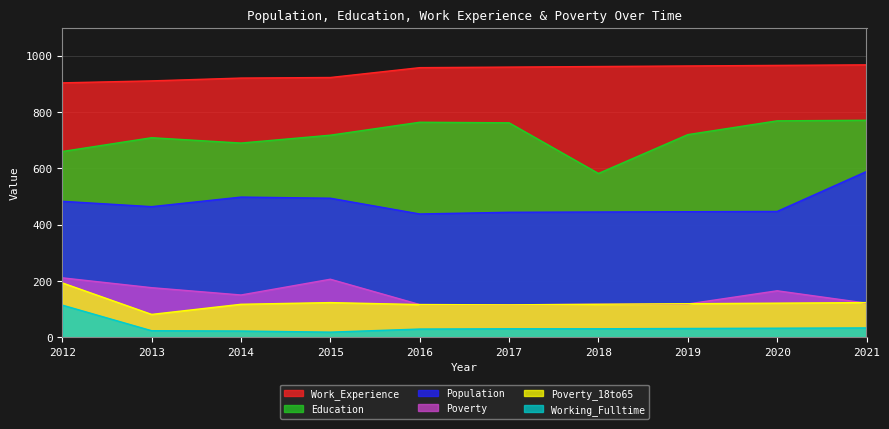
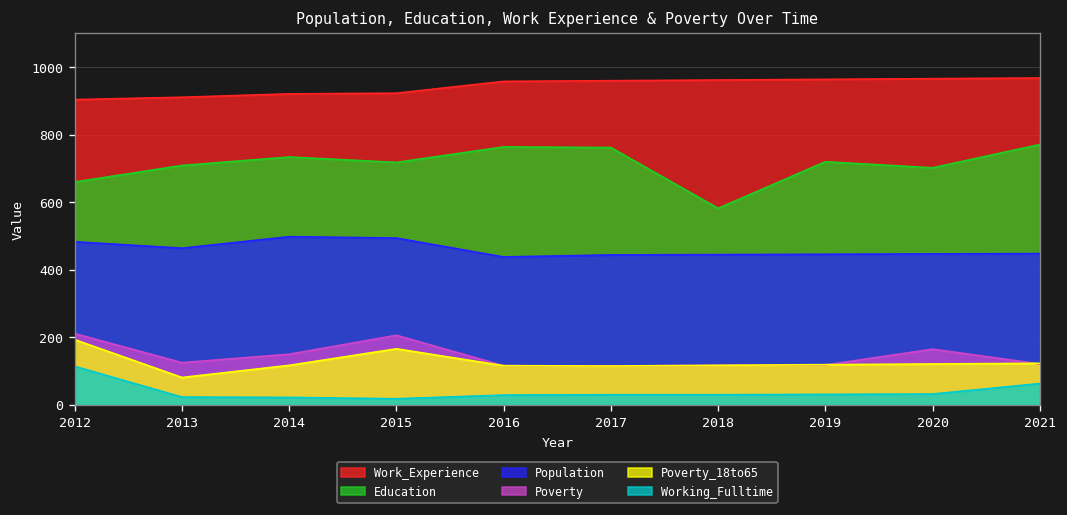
  {
    "Work_Experience": {
      "2012": 900,
      "2013": 910,
      "2014": 920,
      "2015": 920,
      "2016": 960,
      "2017": 960,
      "2018": 960,
      "2019": 960,
      "2020": 970,
      "2021": 970
    },
    "Education": {
      "2012": 660,
      "2013": 710,
-     "2014": 690,
+     "2014": 730,
      "2015": 720,
      "2016": 760,
      "2017": 760,
      "2018": 580,
      "2019": 720,
-     "2020": 770,
+     "2020": 700,
      "2021": 770
    },
    "Population": {
      "2012": 480,
      "2013": 460,
      "2014": 500,
      "2015": 490,
      "2016": 440,
      "2017": 440,
      "2018": 450,
      "2019": 450,
      "2020": 450,
-     "2021": 590
+     "2021": 450
    },
    "Poverty": {
      "2012": 210,
-     "2013": 180,
+     "2013": 130,
      "2014": 150,
      "2015": 210,
      "2020": 170
    },
    "Poverty_18to65": {
      "2012": 190,
      "2013": 80,
      "2014": 120,
-     "2015": 120,
+     "2015": 170,
      "2020": 120
    },
    "Working_Fulltime": {
      "2012": 110,
      "2013": 20,
      "2014": 20,
      "2015": 20,
      "2016": 30,
      "2017": 30,
      "2018": 30,
      "2019": 30,
      "2020": 30,
-     "2021": 30
+     "2021": 60
    }
  }
